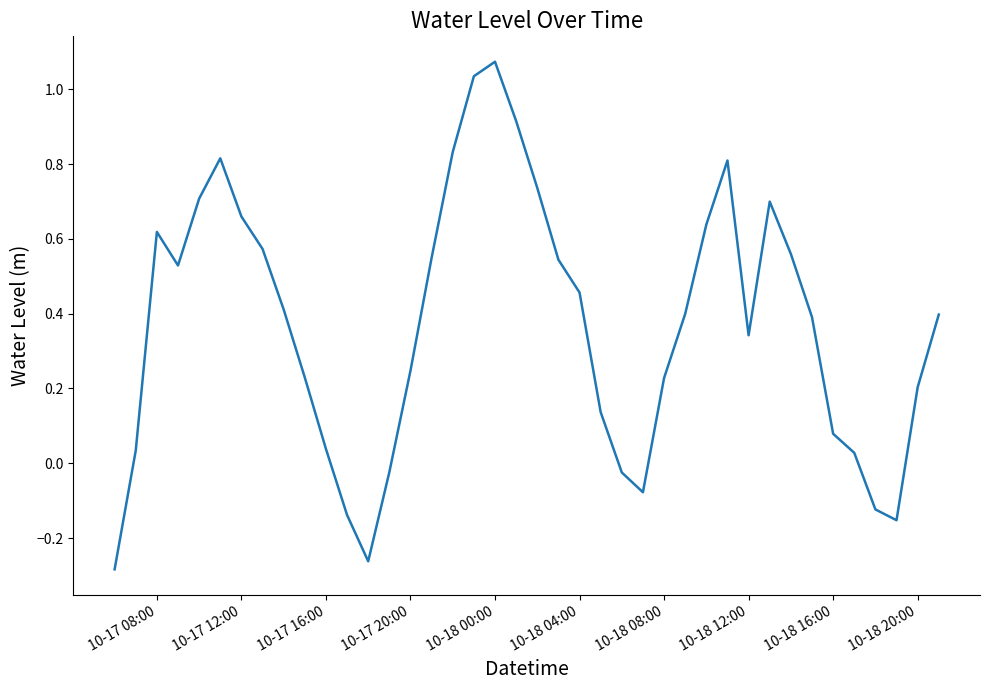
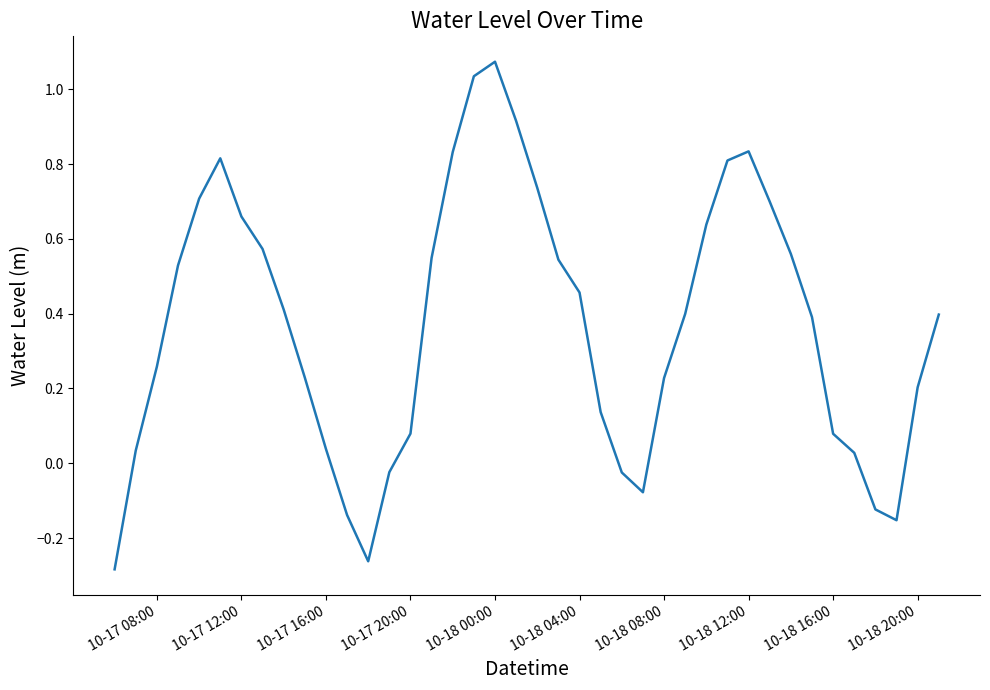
  {
-   "10-17 08:00": 0.62,
+   "10-17 08:00": 0.26,
    "10-17 12:00": 0.66,
    "10-17 16:00": 0.04,
-   "10-17 20:00": 0.25,
+   "10-17 20:00": 0.08,
    "10-18 00:00": 1.07,
    "10-18 04:00": 0.46,
    "10-18 08:00": 0.23,
-   "10-18 12:00": 0.34,
+   "10-18 12:00": 0.83,
    "10-18 16:00": 0.08,
    "10-18 20:00": 0.20
  }
